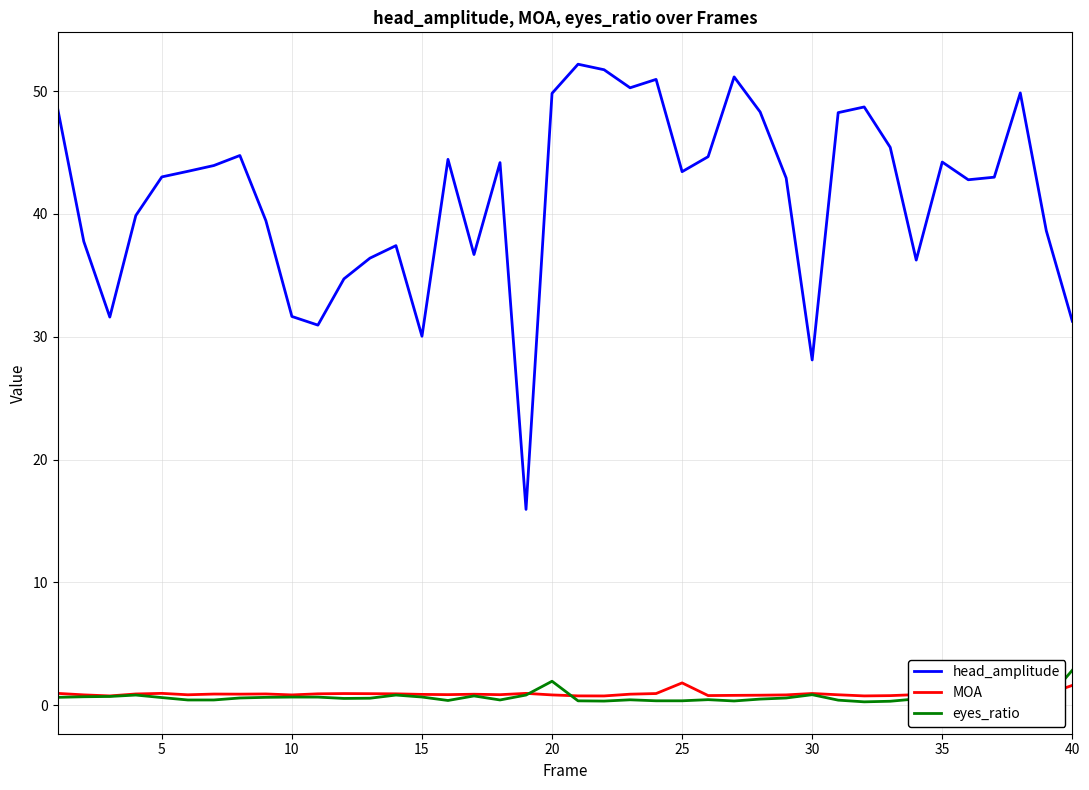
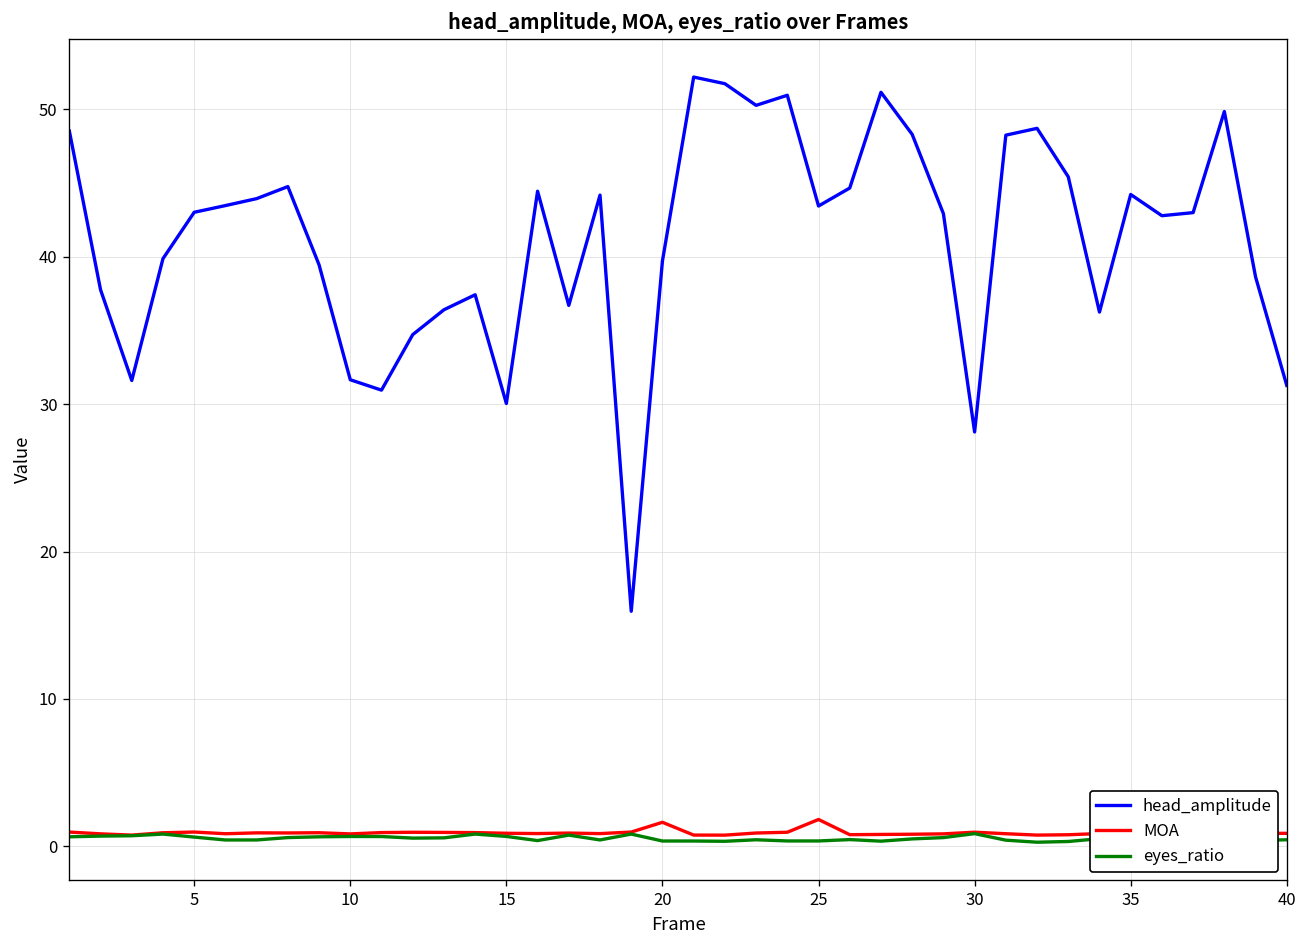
  {
    "head_amplitude": {
      "5": 43.0,
      "10": 31.7,
      "15": 30.0,
-     "20": 49.8,
+     "20": 39.7,
      "25": 43.4,
      "30": 28.1,
      "35": 44.2,
      "40": 31.3
    },
    "MOA": {
      "5": 1.0,
      "15": 0.9,
-     "20": 0.8,
+     "20": 1.6,
      "25": 1.8,
-     "40": 1.6
+     "40": 0.9
    },
    "eyes_ratio": {
      "5": 0.6,
      "15": 0.7,
-     "20": 2.0,
+     "20": 0.4,
      "25": 0.4,
-     "40": 2.8
+     "40": 0.4
    }
  }
